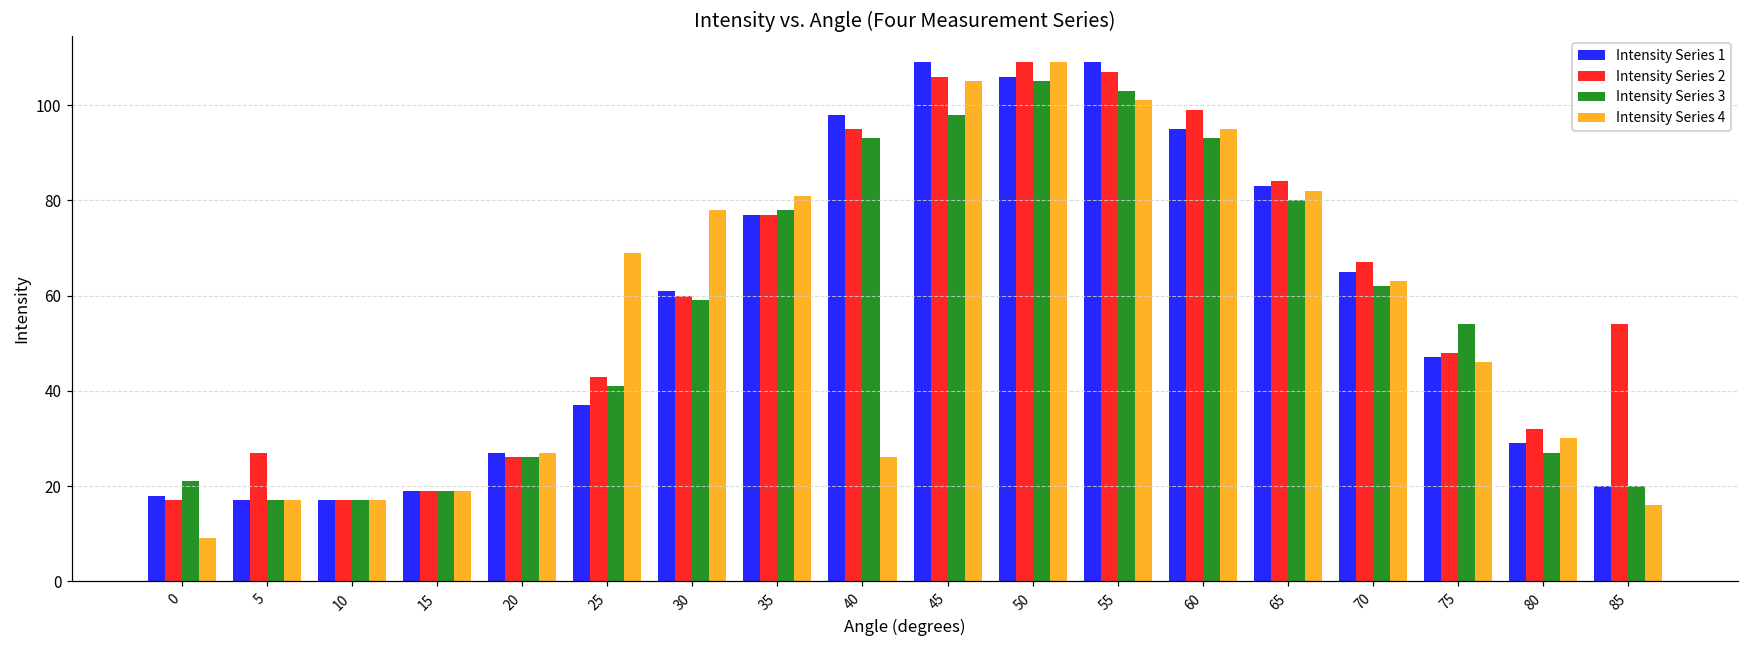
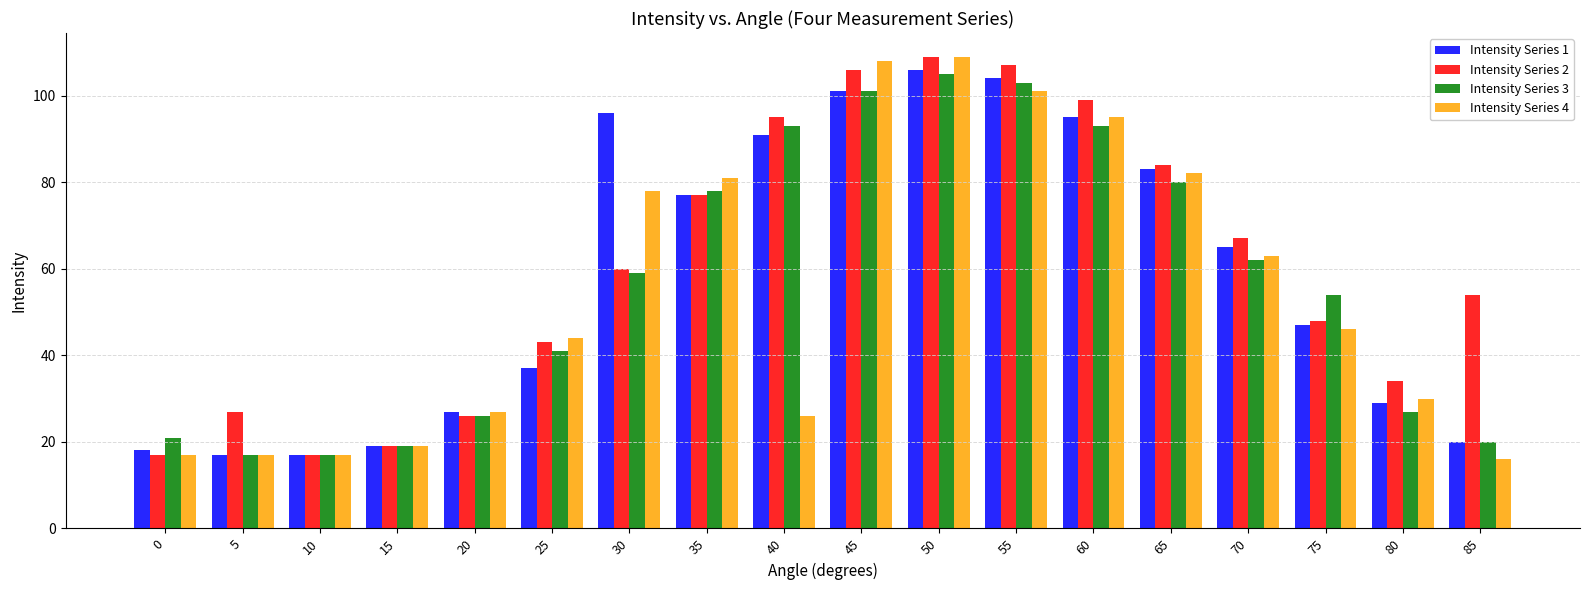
  {
    "Intensity Series 1": {
      "0": 18,
      "5": 17,
      "10": 17,
      "15": 19,
      "20": 27,
      "25": 37,
-     "30": 61,
+     "30": 96,
      "35": 77,
-     "40": 98,
-     "45": 109,
+     "40": 91,
+     "45": 101,
      "50": 106,
-     "55": 109,
+     "55": 104,
      "60": 95,
      "65": 83,
      "70": 65,
      "75": 47,
      "80": 29,
      "85": 20
    },
    "Intensity Series 2": {
      "0": 17,
      "5": 27,
      "10": 17,
      "15": 19,
      "20": 26,
      "25": 43,
      "30": 60,
      "35": 77,
      "40": 95,
      "45": 106,
      "50": 109,
      "55": 107,
      "60": 99,
      "65": 84,
      "70": 67,
      "75": 48,
-     "80": 32,
+     "80": 34,
      "85": 54
    },
    "Intensity Series 3": {
      "0": 21,
      "5": 17,
      "10": 17,
      "15": 19,
      "20": 26,
      "25": 41,
      "30": 59,
      "35": 78,
      "40": 93,
-     "45": 98,
+     "45": 101,
      "50": 105,
      "55": 103,
      "60": 93,
      "65": 80,
      "70": 62,
      "75": 54,
      "80": 27,
      "85": 20
    },
    "Intensity Series 4": {
-     "0": 9,
+     "0": 17,
      "5": 17,
      "10": 17,
      "15": 19,
      "20": 27,
-     "25": 69,
+     "25": 44,
      "30": 78,
      "35": 81,
      "40": 26,
-     "45": 105,
+     "45": 108,
      "50": 109,
      "55": 101,
      "60": 95,
      "65": 82,
      "70": 63,
      "75": 46,
      "80": 30,
      "85": 16
    }
  }
